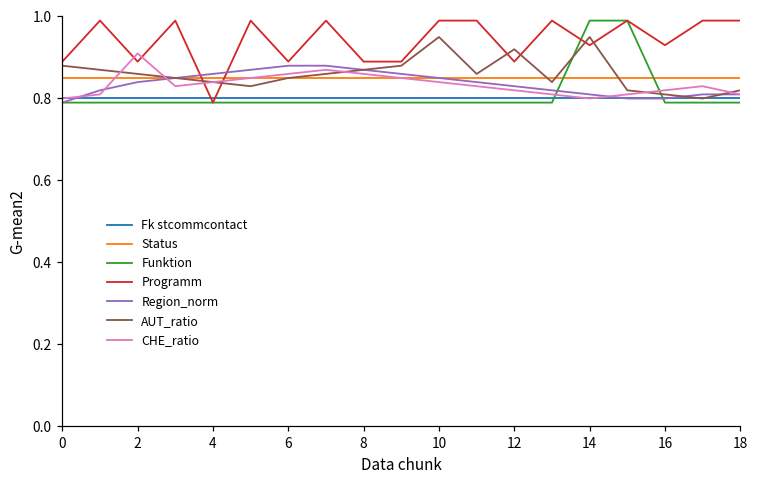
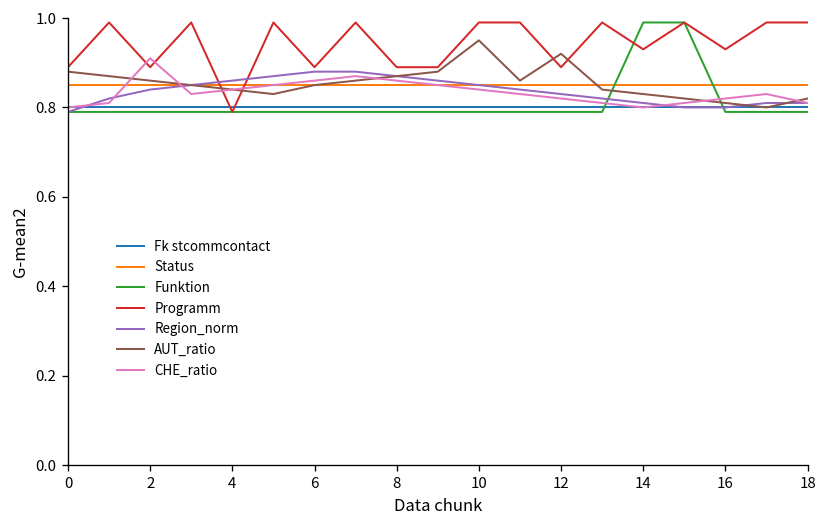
  {
    "Fk stcommcontact": {
      "2": 0.80,
      "4": 0.80,
      "6": 0.80,
      "8": 0.80,
      "10": 0.80,
      "12": 0.80,
      "18": 0.80
    },
    "Status": {
      "0": 0.85,
      "2": 0.85,
      "4": 0.85,
      "8": 0.85,
      "12": 0.85,
      "14": 0.85,
      "16": 0.85,
      "18": 0.85
    },
    "Funktion": {
      "2": 0.79,
      "6": 0.79,
      "8": 0.79,
      "10": 0.79,
      "12": 0.79,
      "14": 0.99,
      "16": 0.79,
      "18": 0.79
    },
    "Programm": {
      "0": 0.89,
      "2": 0.89,
      "6": 0.89,
      "8": 0.89,
      "10": 0.99,
      "12": 0.89,
      "14": 0.93,
      "16": 0.93,
      "18": 0.99
    },
    "Region_norm": {
      "2": 0.84,
      "4": 0.86,
      "6": 0.88,
      "12": 0.83,
      "14": 0.81
    },
    "AUT_ratio": {
      "0": 0.88,
      "2": 0.86,
      "10": 0.95,
      "12": 0.92,
-     "14": 0.95,
+     "14": 0.83,
      "16": 0.81,
      "18": 0.82
    },
    "CHE_ratio": {
      "2": 0.91,
      "6": 0.86,
      "8": 0.86,
      "10": 0.84,
      "12": 0.82,
      "16": 0.82
    }
  }
